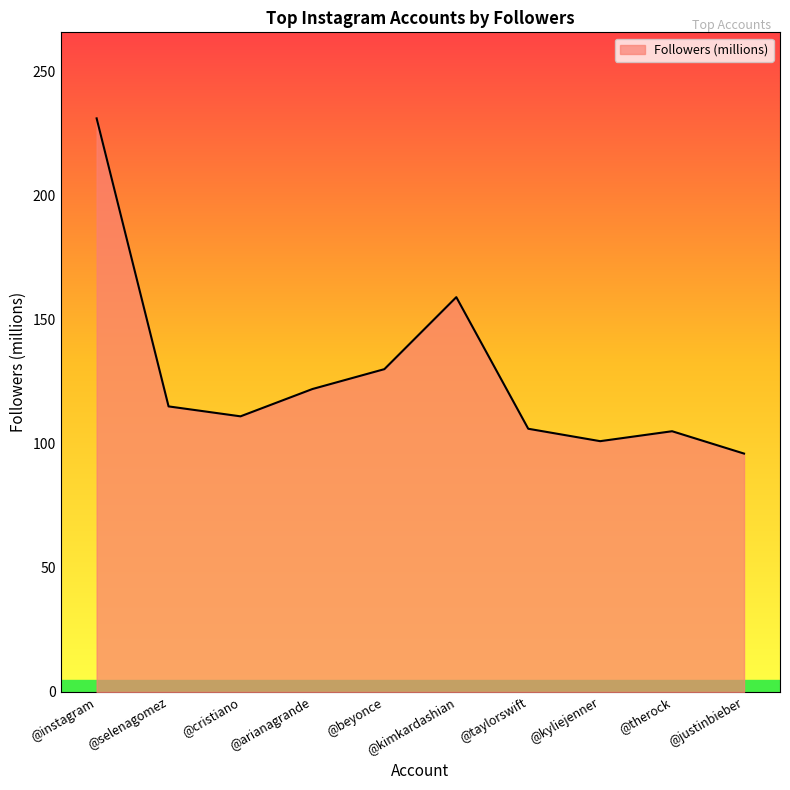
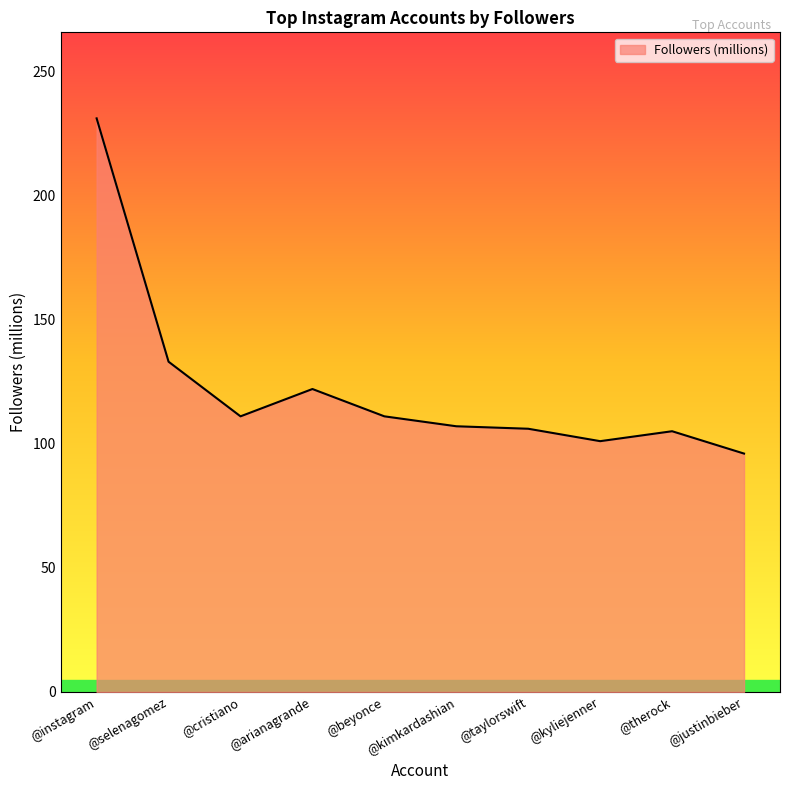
  {
    "@instagram": 231,
-   "@selenagomez": 115,
+   "@selenagomez": 133,
    "@cristiano": 111,
    "@arianagrande": 122,
-   "@beyonce": 130,
-   "@kimkardashian": 159,
+   "@beyonce": 111,
+   "@kimkardashian": 107,
    "@taylorswift": 106,
    "@kyliejenner": 101,
    "@therock": 105,
    "@justinbieber": 96
  }
